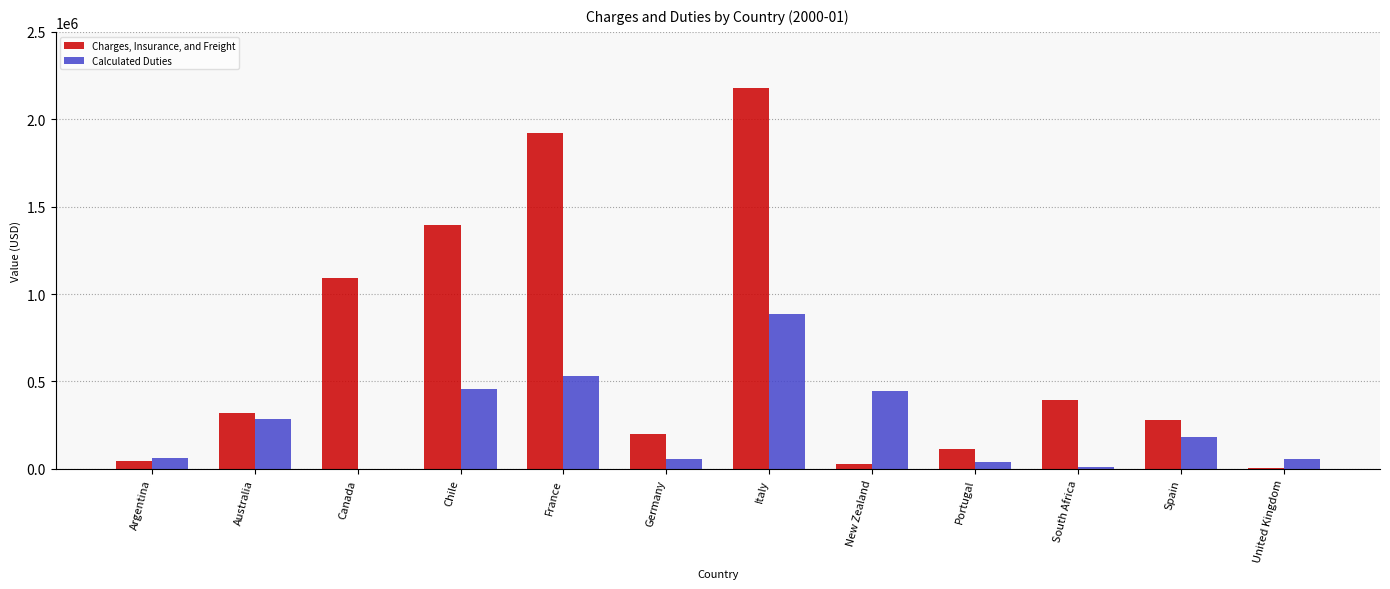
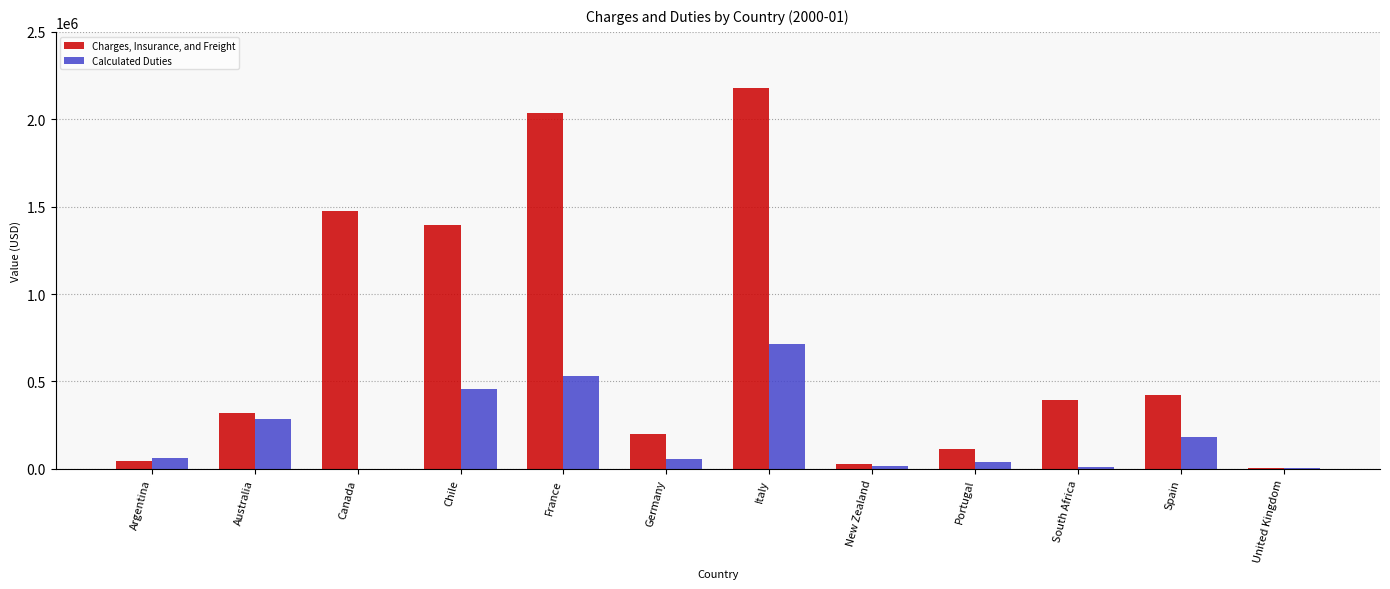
  {
    "Charges, Insurance, and Freight": {
      "Argentina": 40000,
      "Australia": 320000,
-     "Canada": 1090000,
+     "Canada": 1470000,
      "Chile": 1390000,
-     "France": 1920000,
+     "France": 2040000,
      "Germany": 200000,
      "Italy": 2180000,
      "New Zealand": 30000,
      "Portugal": 110000,
      "South Africa": 400000,
-     "Spain": 280000
+     "Spain": 420000
    },
    "Calculated Duties": {
      "Argentina": 60000,
      "Australia": 280000,
      "Canada": 0,
      "Chile": 450000,
      "France": 530000,
      "Germany": 60000,
-     "Italy": 880000,
-     "New Zealand": 450000,
+     "Italy": 710000,
+     "New Zealand": 10000,
      "Portugal": 40000,
      "Spain": 180000,
-     "United Kingdom": 60000
+     "United Kingdom": 0
    }
  }
